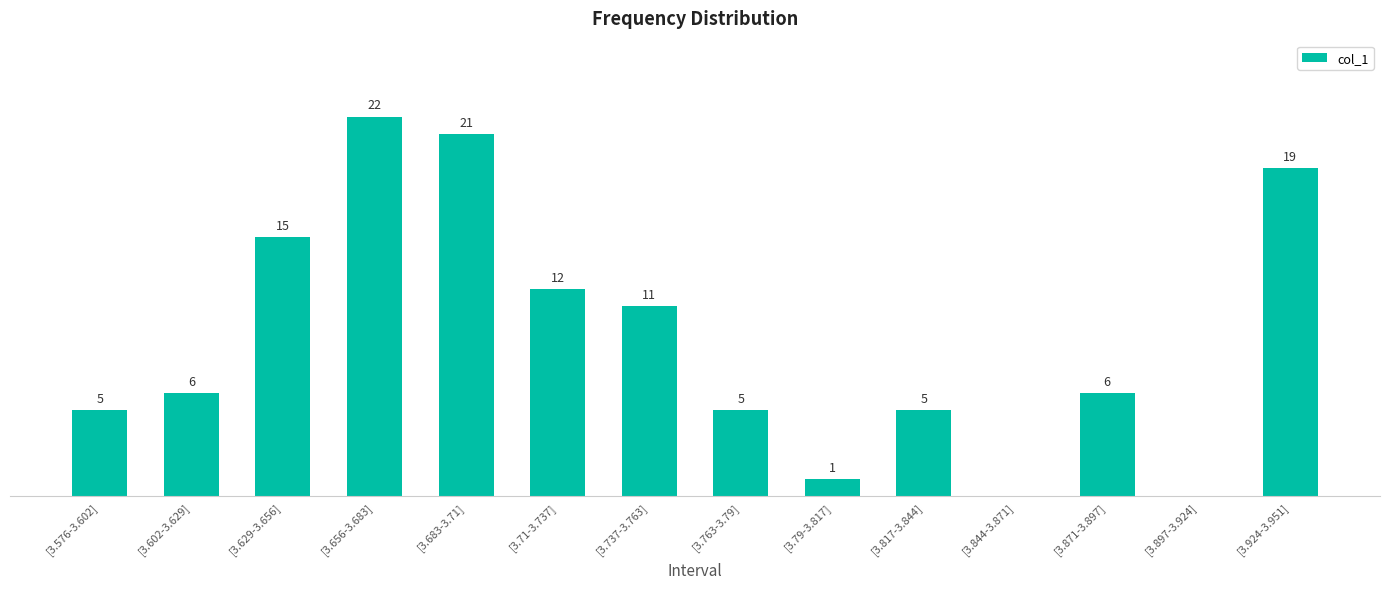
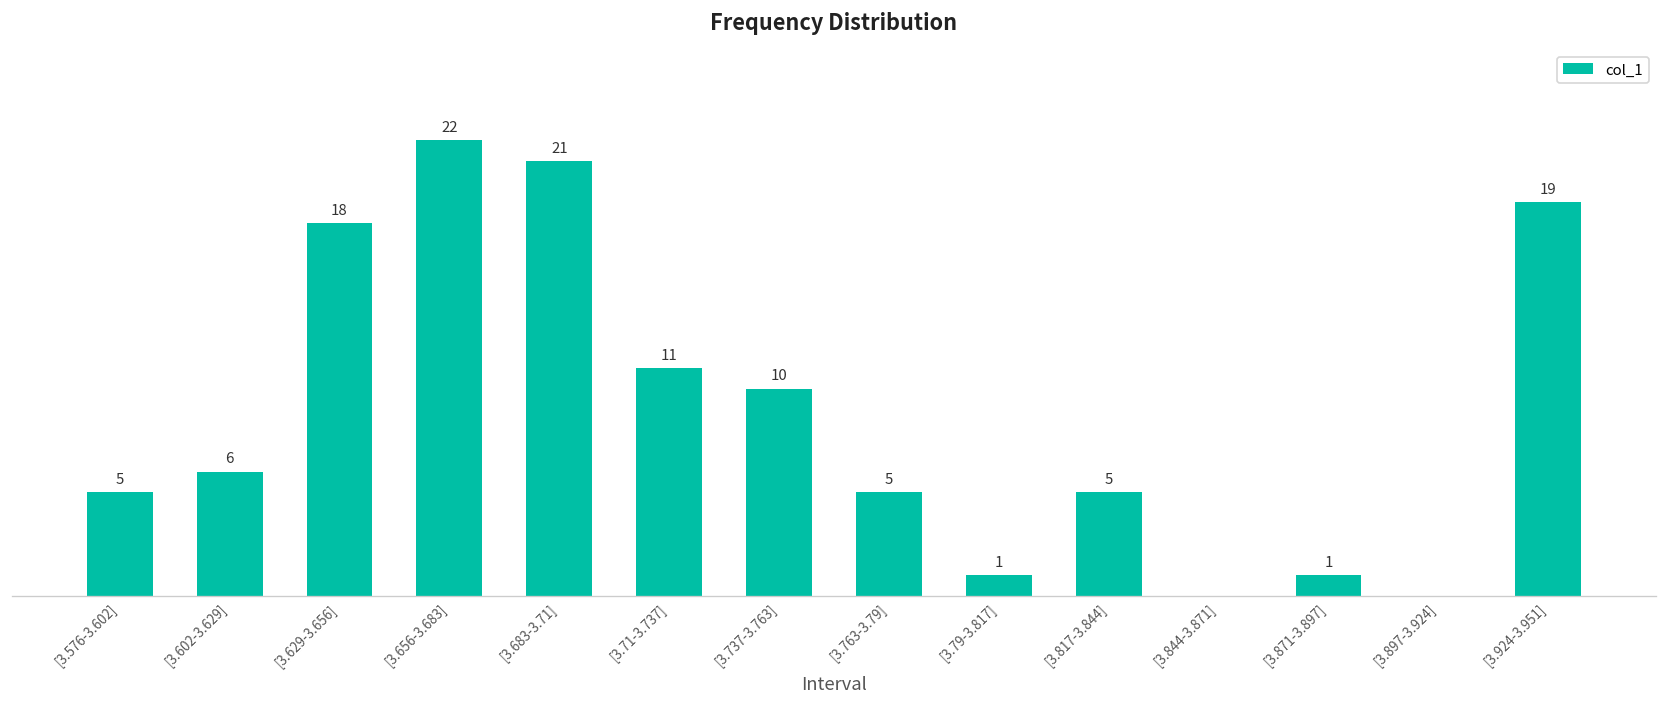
  {
    "[3.576-3.602]": 5,
    "[3.602-3.629]": 6,
-   "[3.629-3.656]": 15,
+   "[3.629-3.656]": 18,
    "[3.656-3.683]": 22,
    "[3.683-3.71]": 21,
-   "[3.71-3.737]": 12,
-   "[3.737-3.763]": 11,
+   "[3.71-3.737]": 11,
+   "[3.737-3.763]": 10,
    "[3.763-3.79]": 5,
    "[3.79-3.817]": 1,
    "[3.817-3.844]": 5,
-   "[3.871-3.897]": 6,
+   "[3.871-3.897]": 1,
    "[3.924-3.951]": 19
  }
